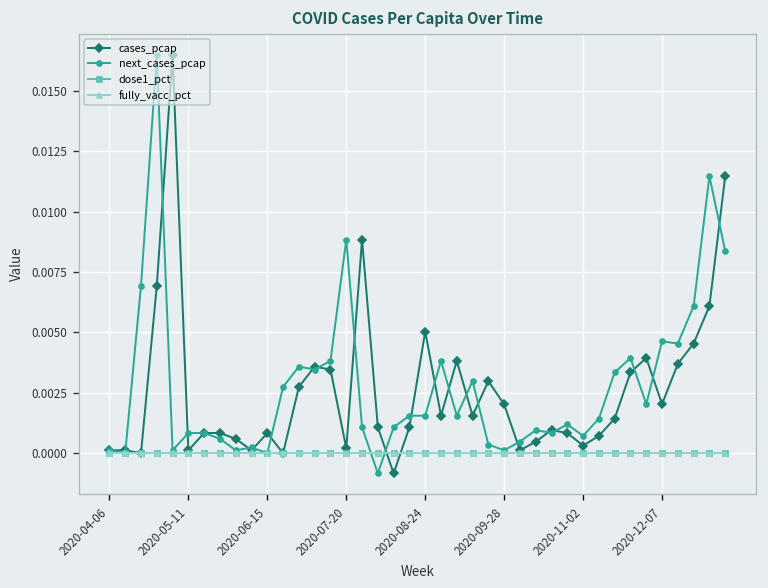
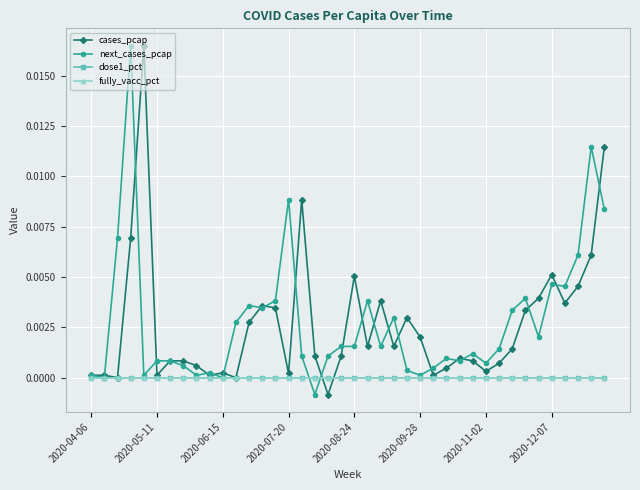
  {
    "cases_pcap": {
-     "2020-06-15": 0.0008,
+     "2020-06-15": 0.0002,
      "2020-07-20": 0.0002,
      "2020-08-24": 0.0050,
      "2020-09-28": 0.0020,
      "2020-11-02": 0.0003,
-     "2020-12-07": 0.0020
+     "2020-12-07": 0.0051
    },
    "next_cases_pcap": {
      "2020-05-11": 0.0008,
      "2020-07-20": 0.0088,
      "2020-08-24": 0.0016,
      "2020-11-02": 0.0007,
      "2020-12-07": 0.0046
    },
    "fully_vacc_pct": {
      "2020-07-20": 0.0000,
      "2020-08-24": 0.0000,
      "2020-11-02": 0.0000,
      "2020-12-07": 0.0000
    }
  }
